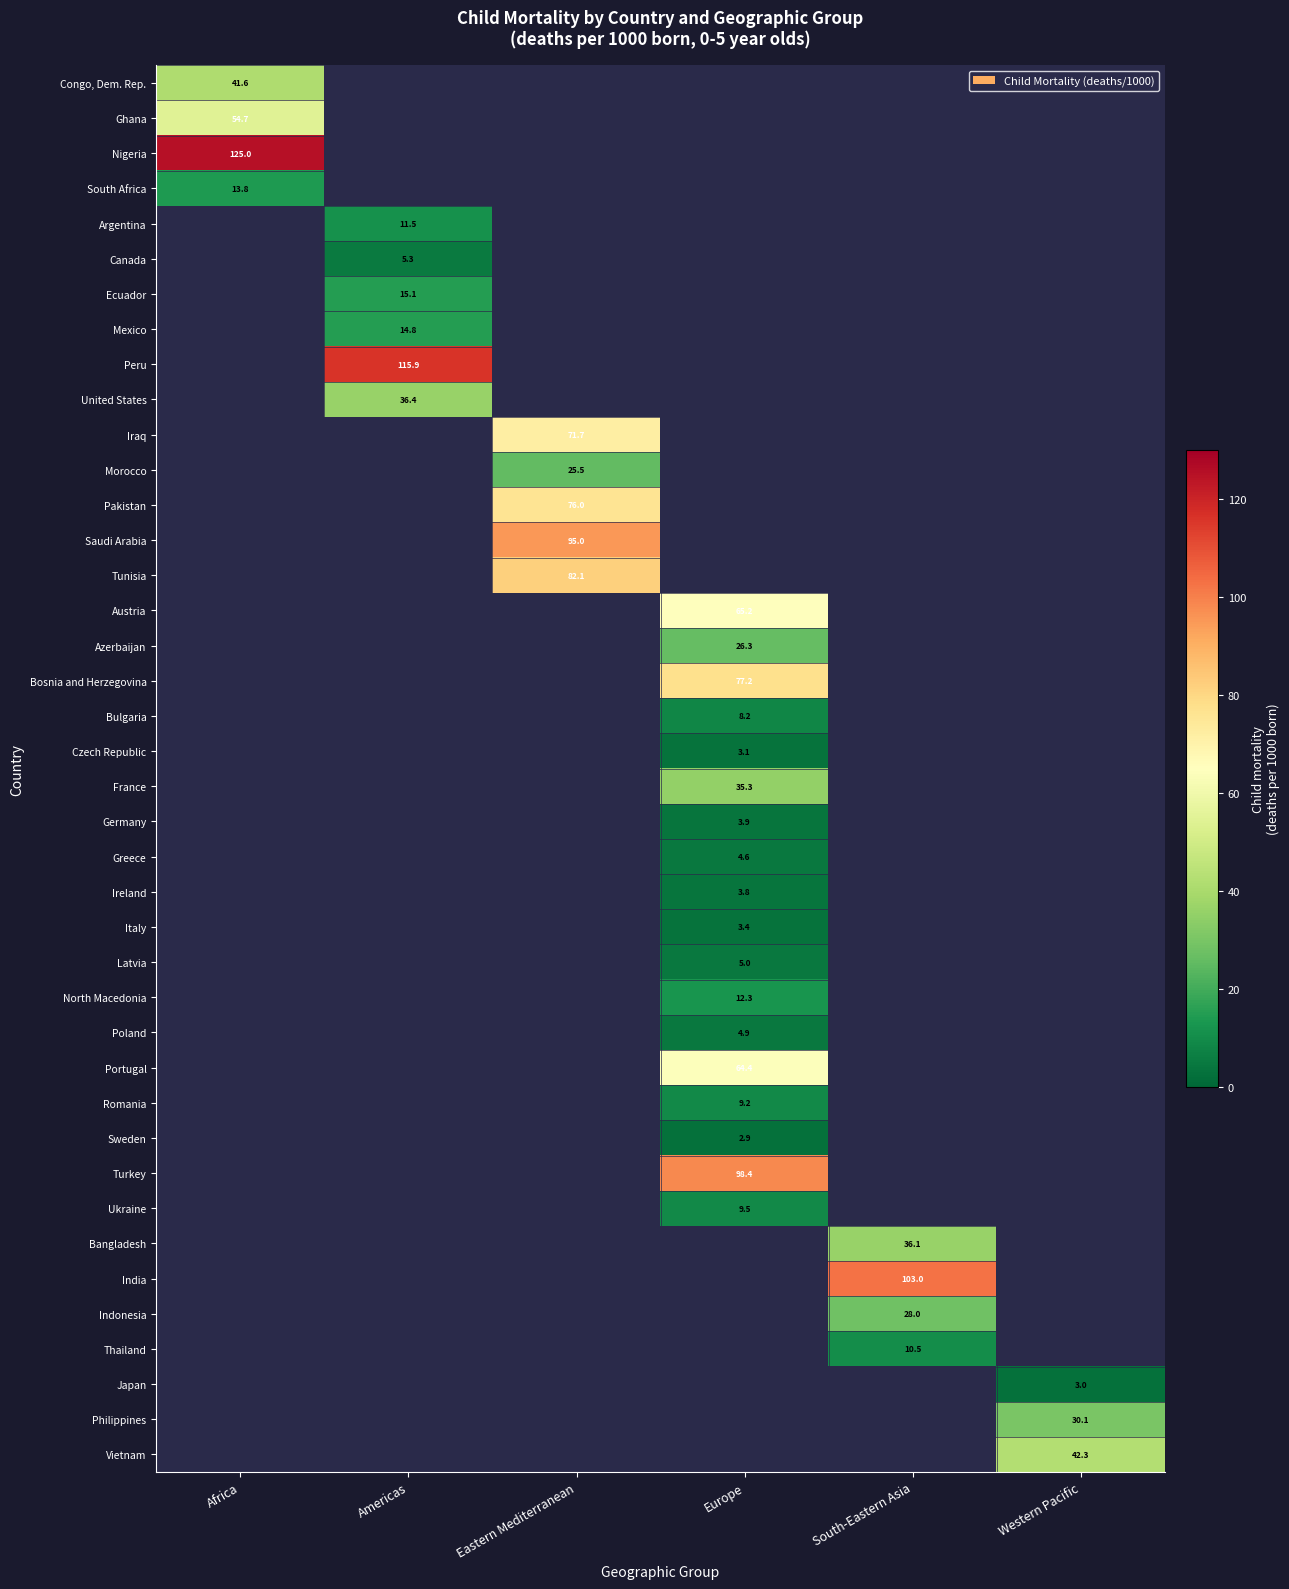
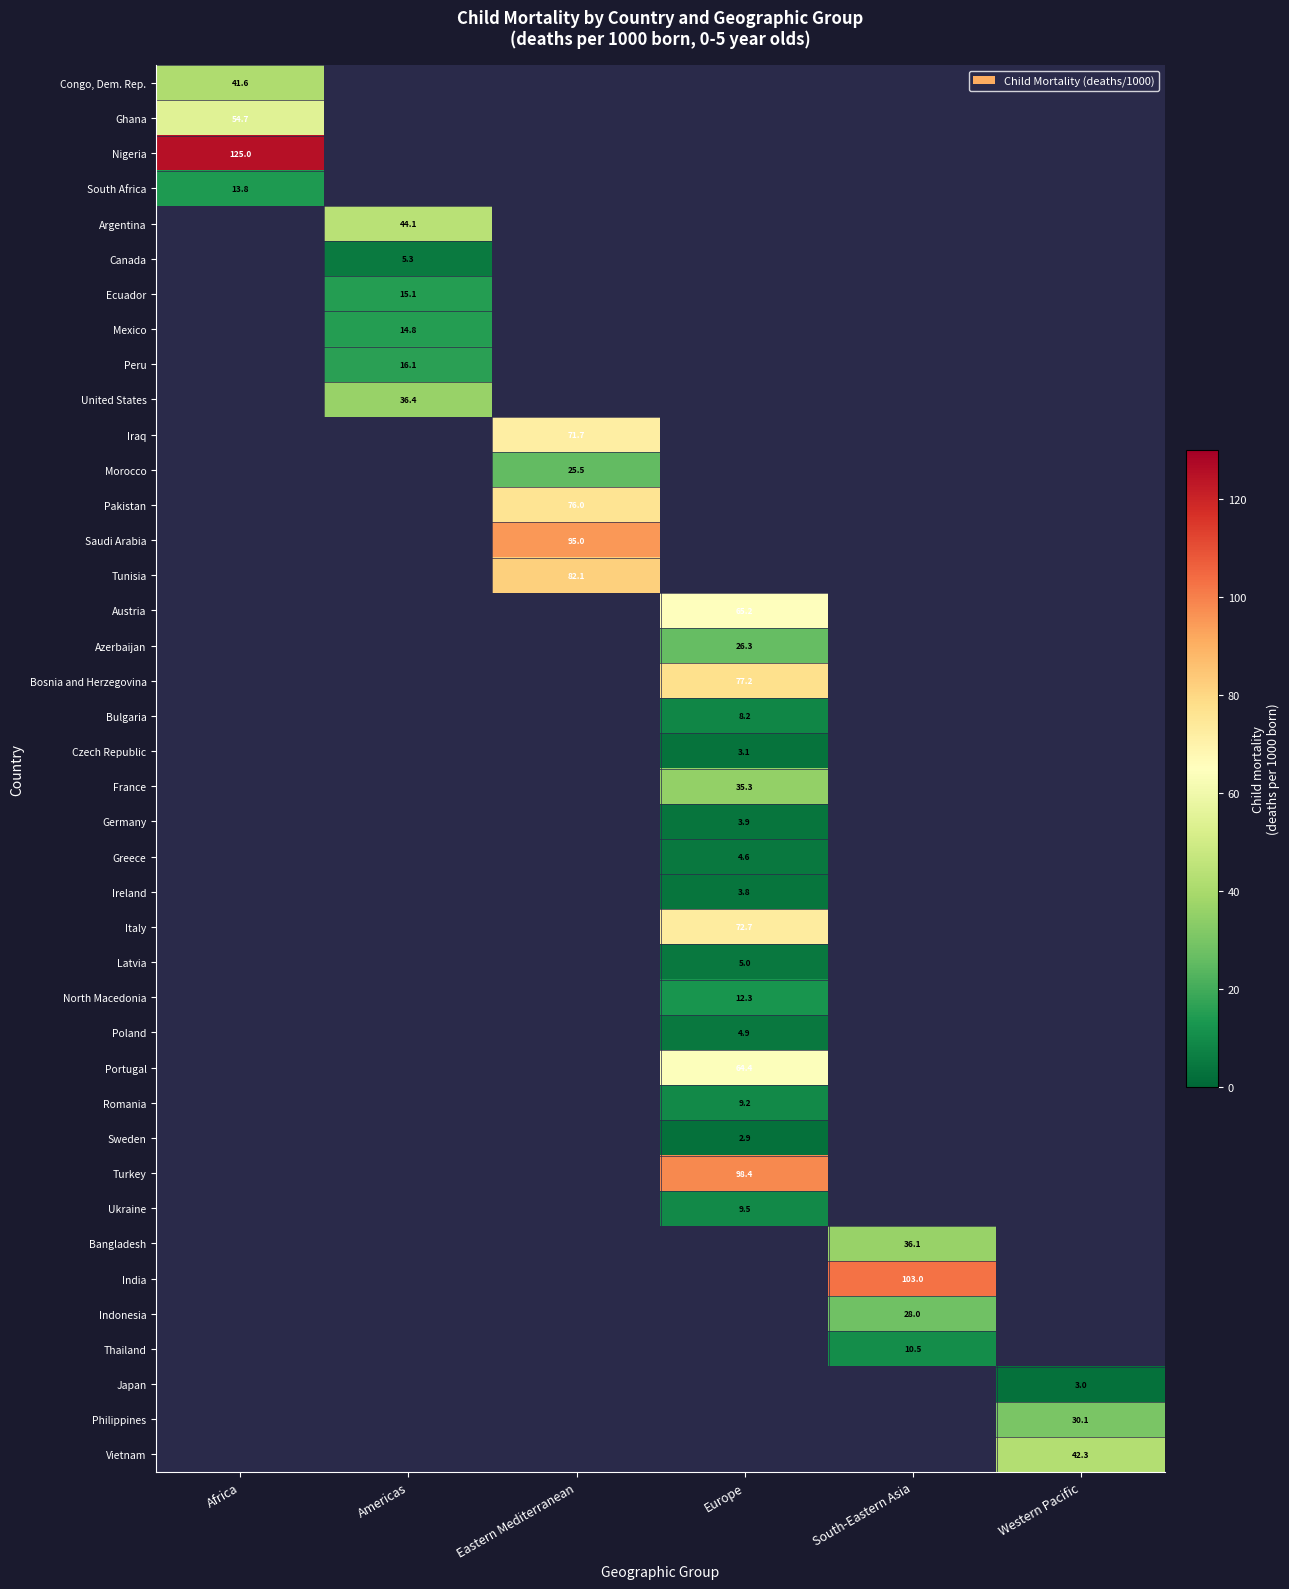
  {
    "Congo, Dem. Rep.": {
      "Africa": 41.6
    },
    "Ghana": {
      "Africa": 54.7
    },
    "Nigeria": {
      "Africa": 125.0
    },
    "South Africa": {
      "Africa": 13.8
    },
    "Argentina": {
-     "Americas": 11.5
+     "Americas": 44.1
    },
    "Canada": {
      "Americas": 5.3
    },
    "Ecuador": {
      "Americas": 15.1
    },
    "Mexico": {
      "Americas": 14.8
    },
    "Peru": {
-     "Americas": 115.9
+     "Americas": 16.1
    },
    "United States": {
      "Americas": 36.4
    },
    "Iraq": {
      "Eastern Mediterranean": 71.7
    },
    "Morocco": {
      "Eastern Mediterranean": 25.5
    },
    "Pakistan": {
      "Eastern Mediterranean": 76.0
    },
    "Saudi Arabia": {
      "Eastern Mediterranean": 95.0
    },
    "Tunisia": {
      "Eastern Mediterranean": 82.1
    },
    "Austria": {
      "Europe": 65.2
    },
    "Azerbaijan": {
      "Europe": 26.3
    },
    "Bosnia and Herzegovina": {
      "Europe": 77.2
    },
    "Bulgaria": {
      "Europe": 8.2
    },
    "Czech Republic": {
      "Europe": 3.1
    },
    "France": {
      "Europe": 35.3
    },
    "Germany": {
      "Europe": 3.9
    },
    "Greece": {
      "Europe": 4.6
    },
    "Ireland": {
      "Europe": 3.8
    },
    "Italy": {
-     "Europe": 3.4
+     "Europe": 72.7
    },
    "Latvia": {
      "Europe": 5.0
    },
    "North Macedonia": {
      "Europe": 12.3
    },
    "Poland": {
      "Europe": 4.9
    },
    "Portugal": {
      "Europe": 64.4
    },
    "Romania": {
      "Europe": 9.2
    },
    "Sweden": {
      "Europe": 2.9
    },
    "Turkey": {
      "Europe": 98.4
    },
    "Ukraine": {
      "Europe": 9.5
    },
    "Bangladesh": {
      "South-Eastern Asia": 36.1
    },
    "India": {
      "South-Eastern Asia": 103.0
    },
    "Indonesia": {
      "South-Eastern Asia": 28.0
    },
    "Thailand": {
      "South-Eastern Asia": 10.5
    },
    "Japan": {
      "Western Pacific": 3.0
    },
    "Philippines": {
      "Western Pacific": 30.1
    },
    "Vietnam": {
      "Western Pacific": 42.3
    }
  }
